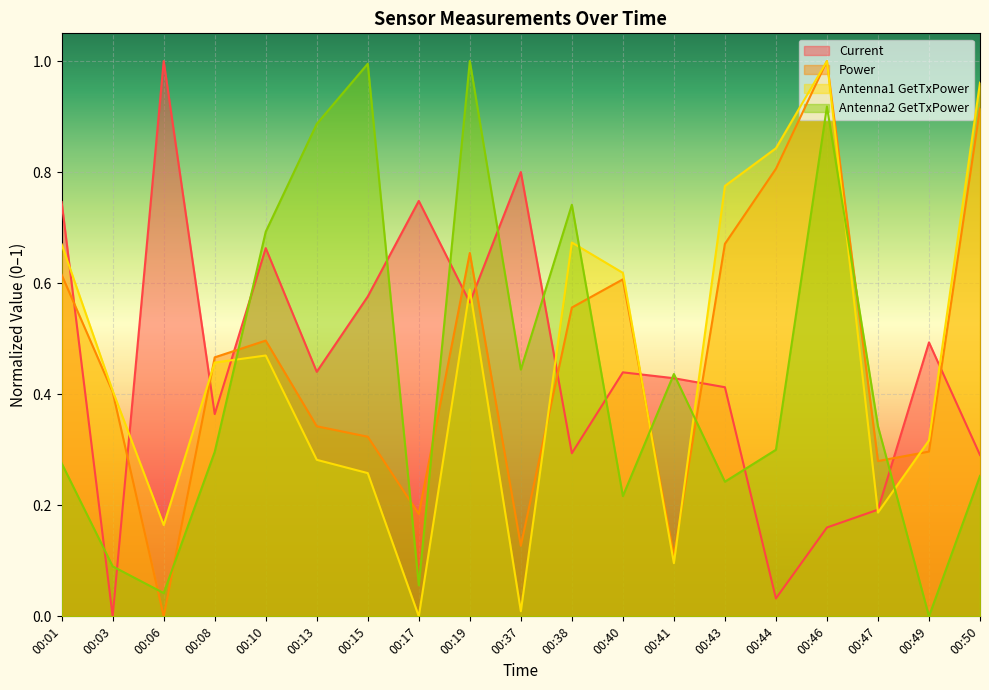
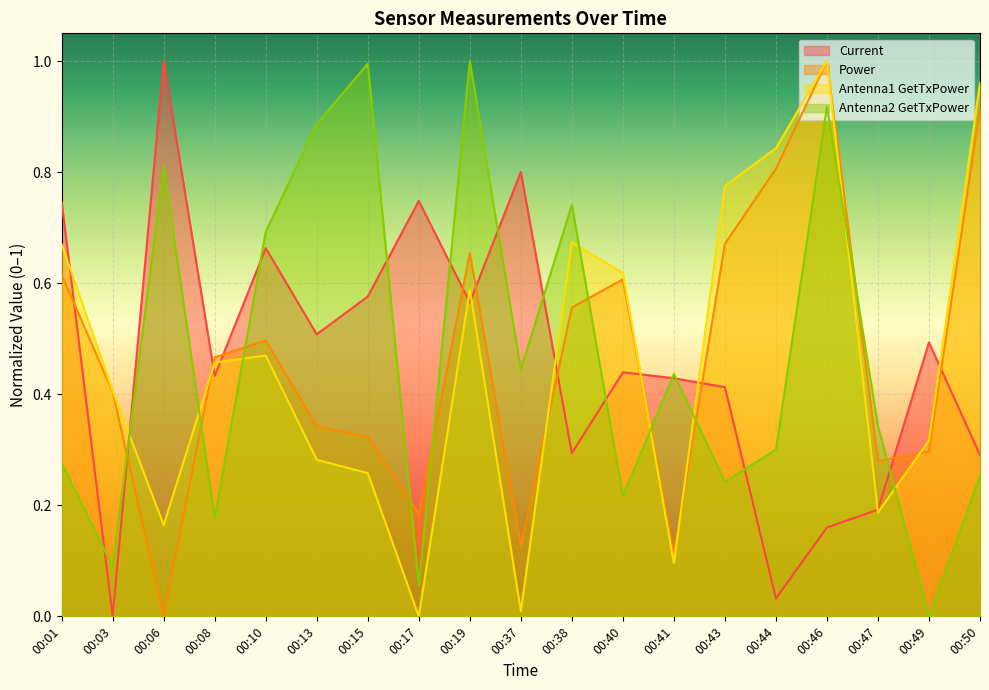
  {
    "Current": {
      "00:01": 0.75,
      "00:03": 0.00,
      "00:06": 1.00,
-     "00:08": 0.36,
+     "00:08": 0.43,
      "00:10": 0.66,
-     "00:13": 0.44,
+     "00:13": 0.51,
      "00:15": 0.58,
      "00:17": 0.75,
      "00:19": 0.57,
      "00:37": 0.80,
      "00:38": 0.29,
      "00:40": 0.44,
      "00:41": 0.43,
      "00:43": 0.41,
      "00:44": 0.03,
      "00:46": 0.16,
      "00:47": 0.19,
      "00:49": 0.49,
      "00:50": 0.29
    },
    "Antenna2 GetTxPower": {
      "00:01": 0.28,
      "00:03": 0.09,
-     "00:06": 0.04,
-     "00:08": 0.30,
+     "00:06": 0.81,
+     "00:08": 0.18,
      "00:10": 0.69,
      "00:13": 0.89,
      "00:15": 1.00,
      "00:17": 0.06,
      "00:19": 1.00,
      "00:37": 0.44,
      "00:38": 0.74,
      "00:40": 0.22,
      "00:41": 0.44,
      "00:43": 0.24,
      "00:44": 0.30,
      "00:47": 0.34,
      "00:49": 0.00,
      "00:50": 0.25
    }
  }
